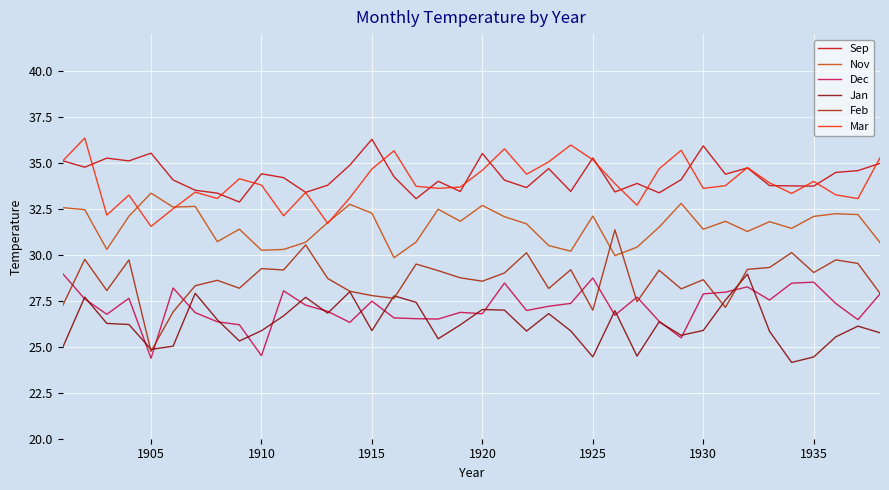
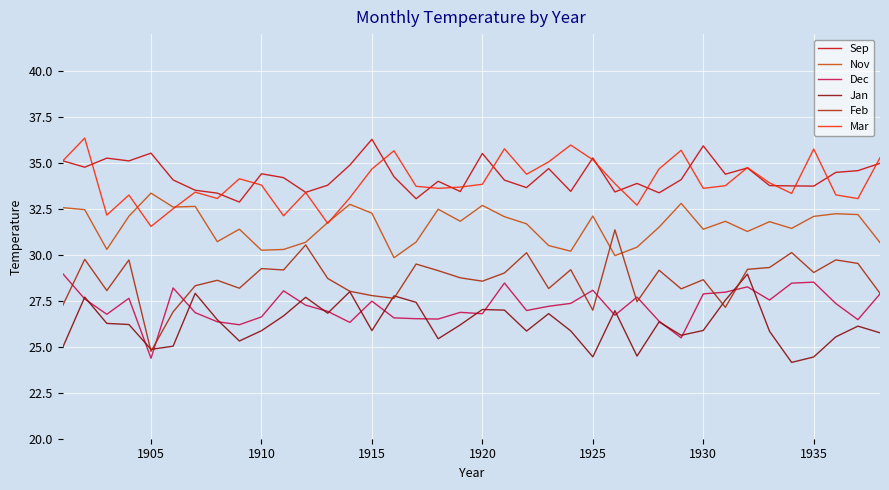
  {
    "Dec": {
      "1905": 24.4,
-     "1910": 24.5,
+     "1910": 26.6,
      "1915": 27.5,
      "1920": 26.8,
-     "1925": 28.7,
+     "1925": 28.1,
      "1930": 27.9,
      "1935": 28.5
    },
    "Mar": {
      "1905": 31.5,
      "1910": 33.8,
      "1915": 34.7,
-     "1920": 34.6,
+     "1920": 33.8,
      "1930": 33.6,
-     "1935": 34.0
+     "1935": 35.8
    }
  }
